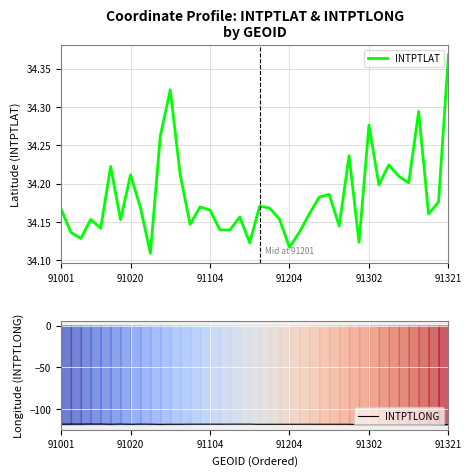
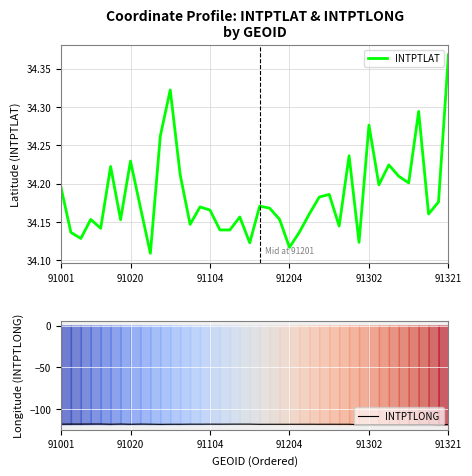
  {
    "Coordinate Profile: INTPTLAT & INTPTLONG by GEOID": {
-     "91001": 34.17,
-     "91020": 34.21,
+     "91001": 34.20,
+     "91020": 34.23,
      "91104": 34.17,
      "91302": 34.28,
      "91321": 34.37
    }
  }
